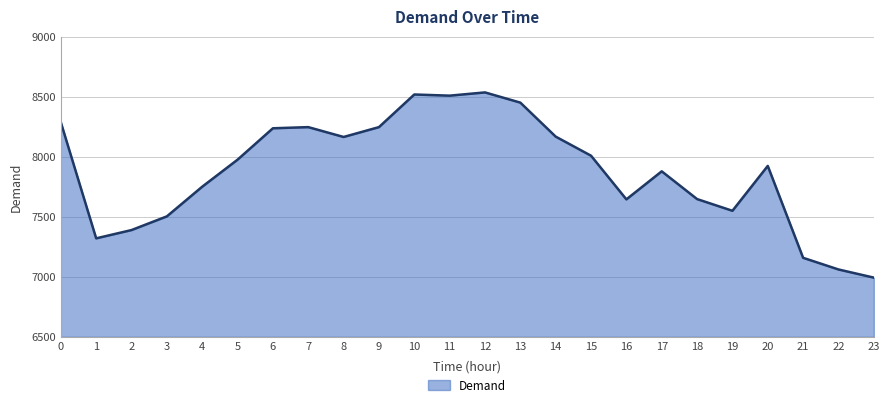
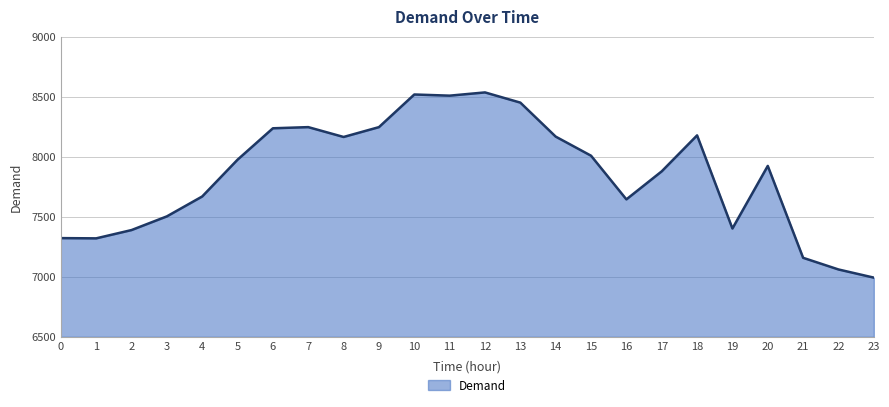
  {
-   "0": 8290,
+   "0": 7320,
    "1": 7320,
    "2": 7390,
    "3": 7500,
-   "4": 7750,
+   "4": 7670,
    "5": 7980,
    "6": 8240,
    "7": 8250,
    "8": 8160,
    "9": 8250,
    "10": 8520,
    "11": 8510,
    "12": 8540,
    "13": 8450,
    "14": 8170,
    "15": 8010,
    "16": 7640,
    "17": 7880,
-   "18": 7650,
-   "19": 7550,
+   "18": 8180,
+   "19": 7400,
    "20": 7920,
    "21": 7160,
    "22": 7060,
    "23": 6990
  }
